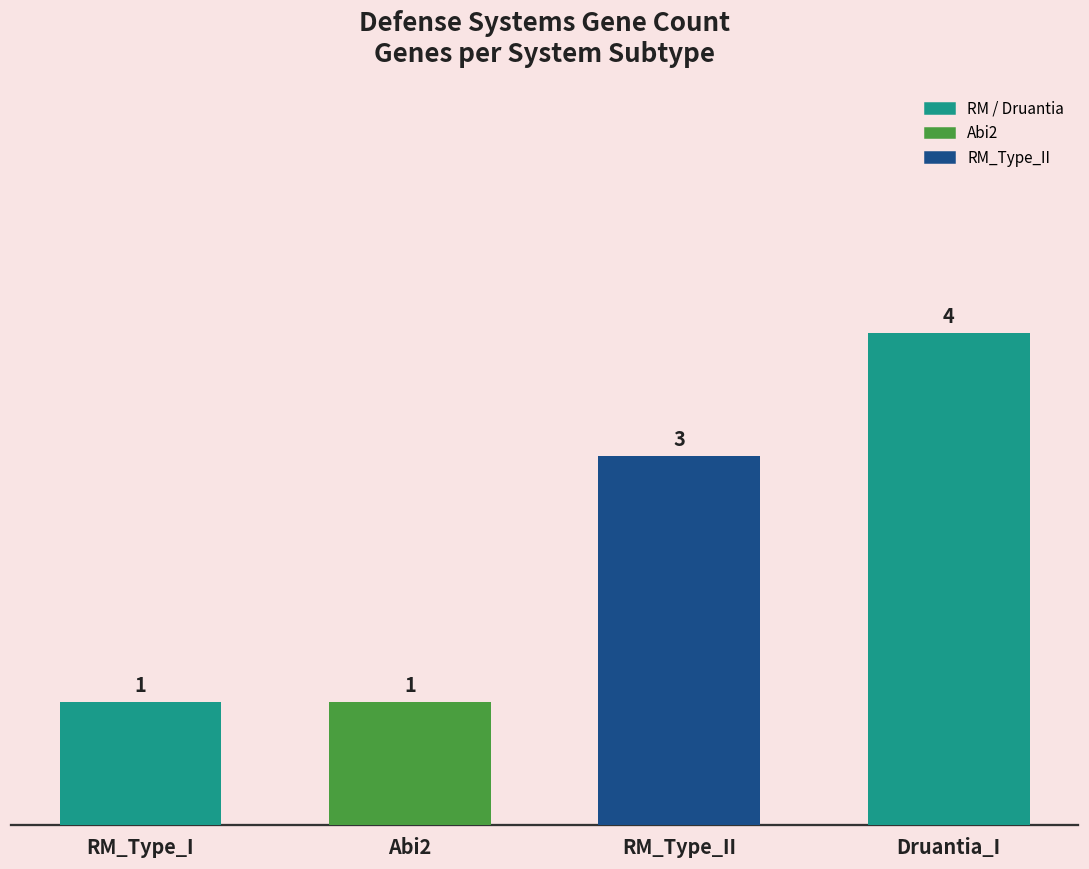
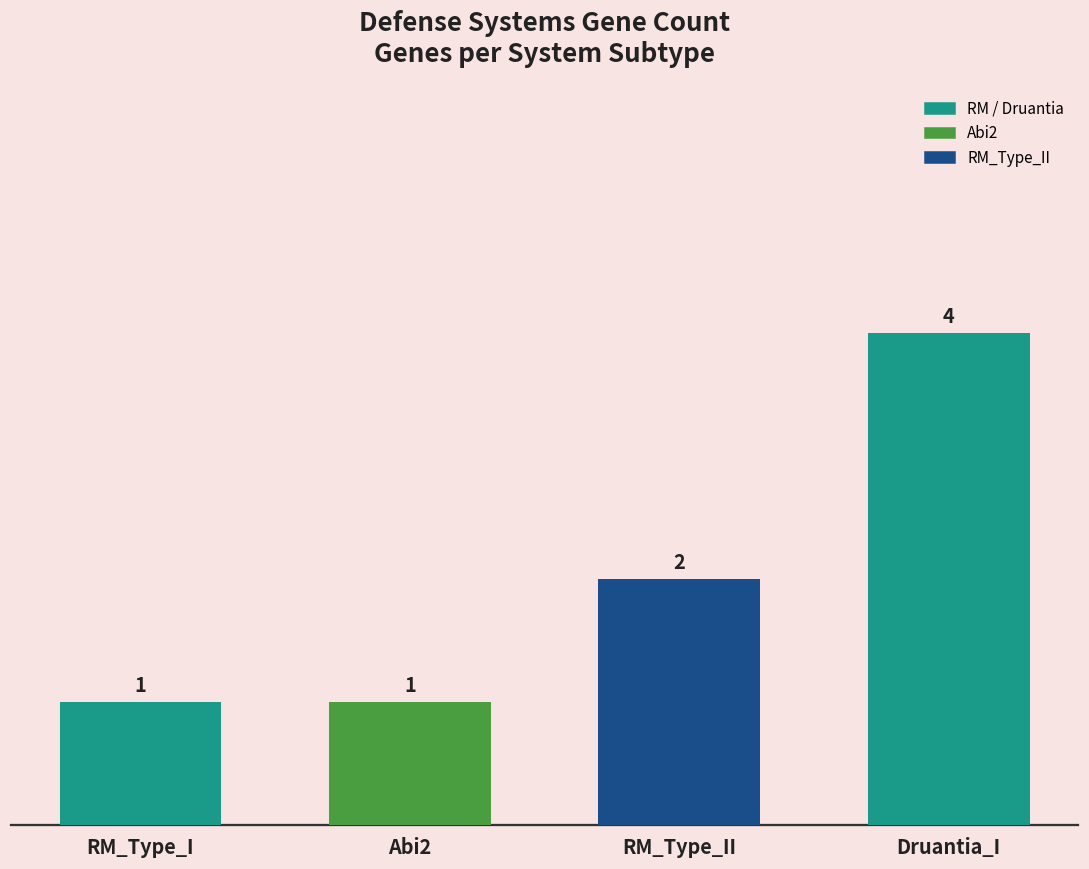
  {
    "RM_Type_I": 1,
    "Abi2": 1,
-   "RM_Type_II": 3,
+   "RM_Type_II": 2,
    "Druantia_I": 4
  }
